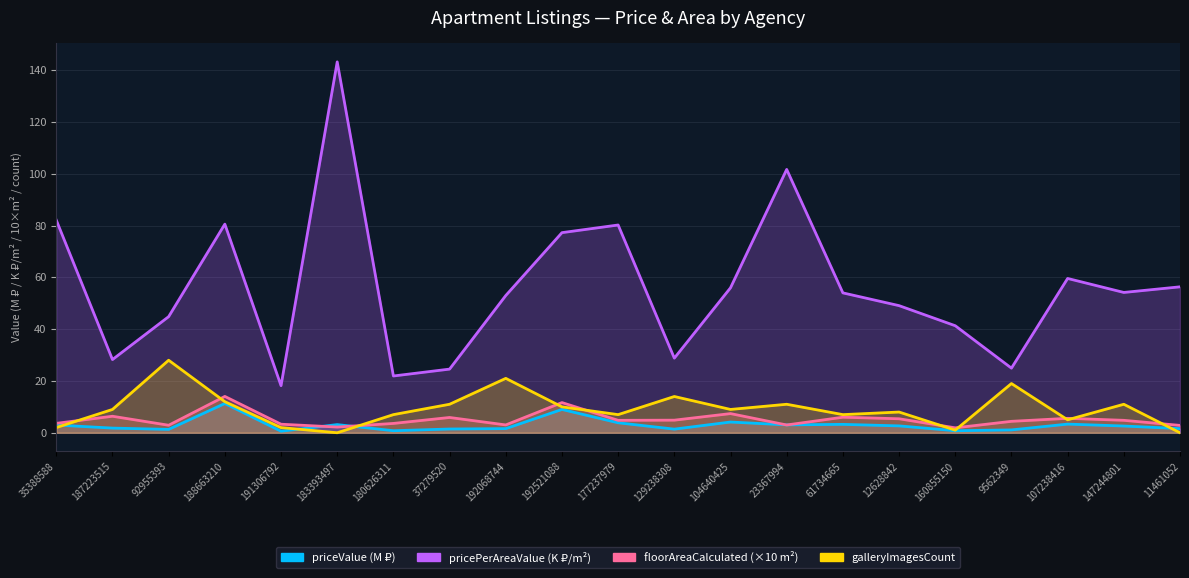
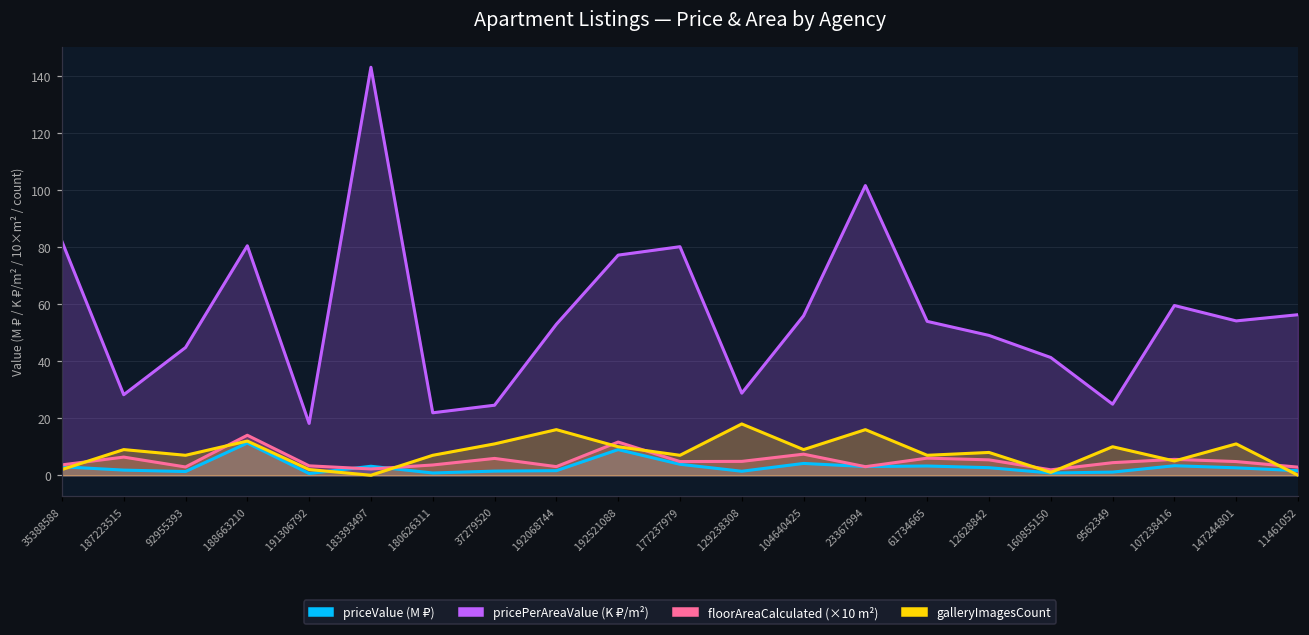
  {
    "galleryImagesCount": {
      "187223515": 9,
-     "92955393": 28,
+     "92955393": 7,
      "191306792": 2,
      "183393497": 0,
      "180626311": 7,
      "37279520": 11,
-     "192068744": 21,
+     "192068744": 16,
      "192521088": 10,
      "177237979": 7,
-     "129238308": 14,
+     "129238308": 18,
      "104640425": 9,
-     "23367994": 11,
+     "23367994": 16,
      "61734665": 7,
      "12628842": 8,
-     "9562349": 19,
+     "9562349": 10,
      "147244801": 11,
      "11461052": 0
    }
  }
